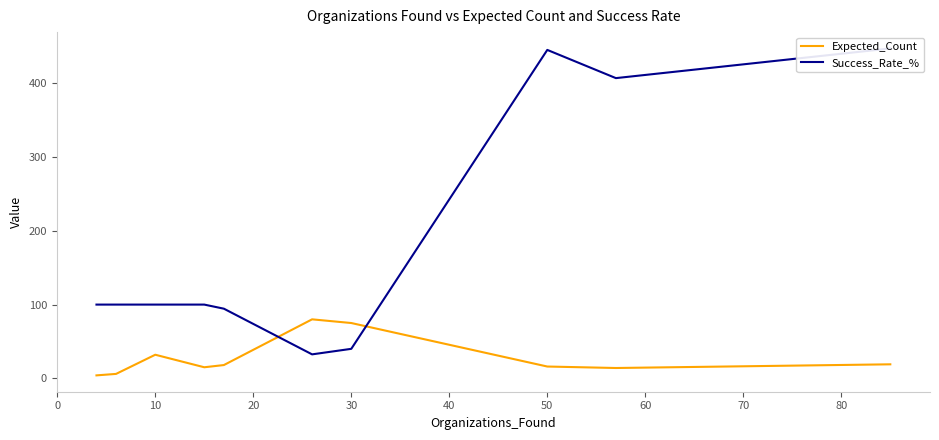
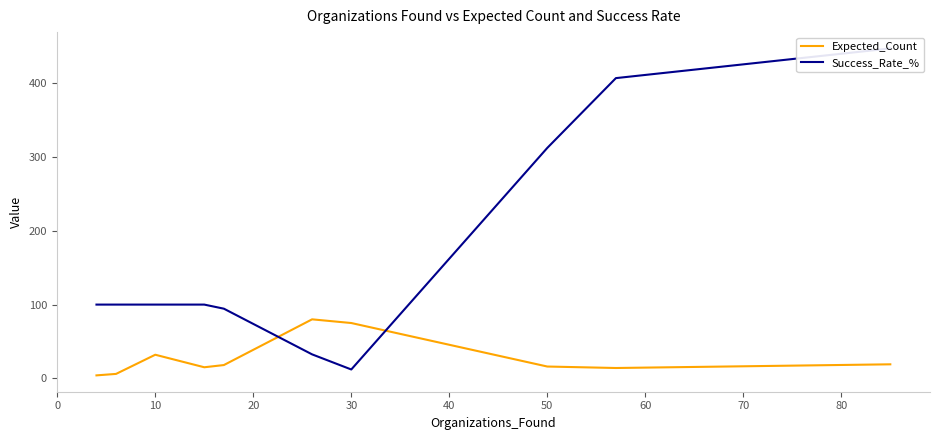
  {
    "Expected_Count": {
      "10": 30,
      "30": 80,
      "50": 20
    },
    "Success_Rate_%": {
      "10": 100,
-     "30": 40,
-     "50": 450
+     "30": 10,
+     "50": 310
    }
  }
